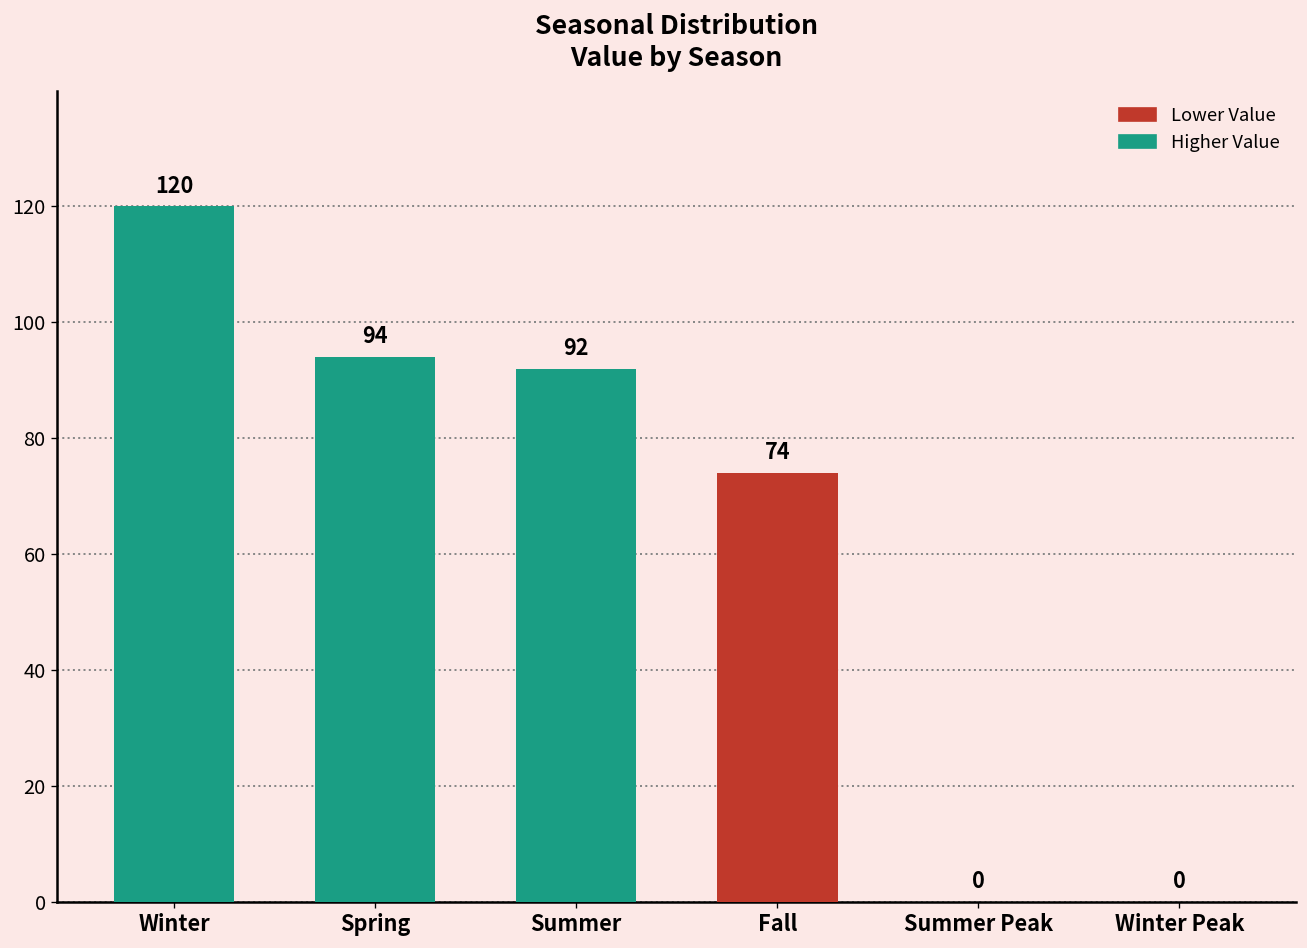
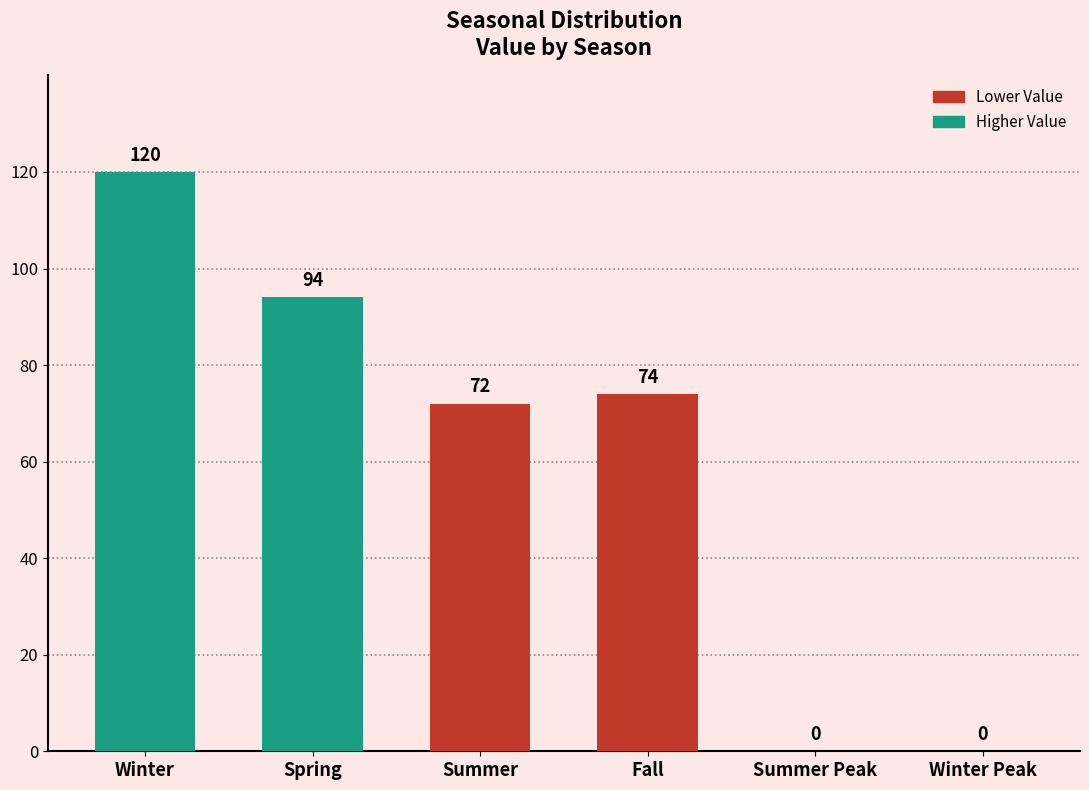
  {
    "Winter": 120,
    "Spring": 94,
-   "Summer": 92,
+   "Summer": 72,
    "Fall": 74,
    "Summer Peak": 0,
    "Winter Peak": 0
  }
